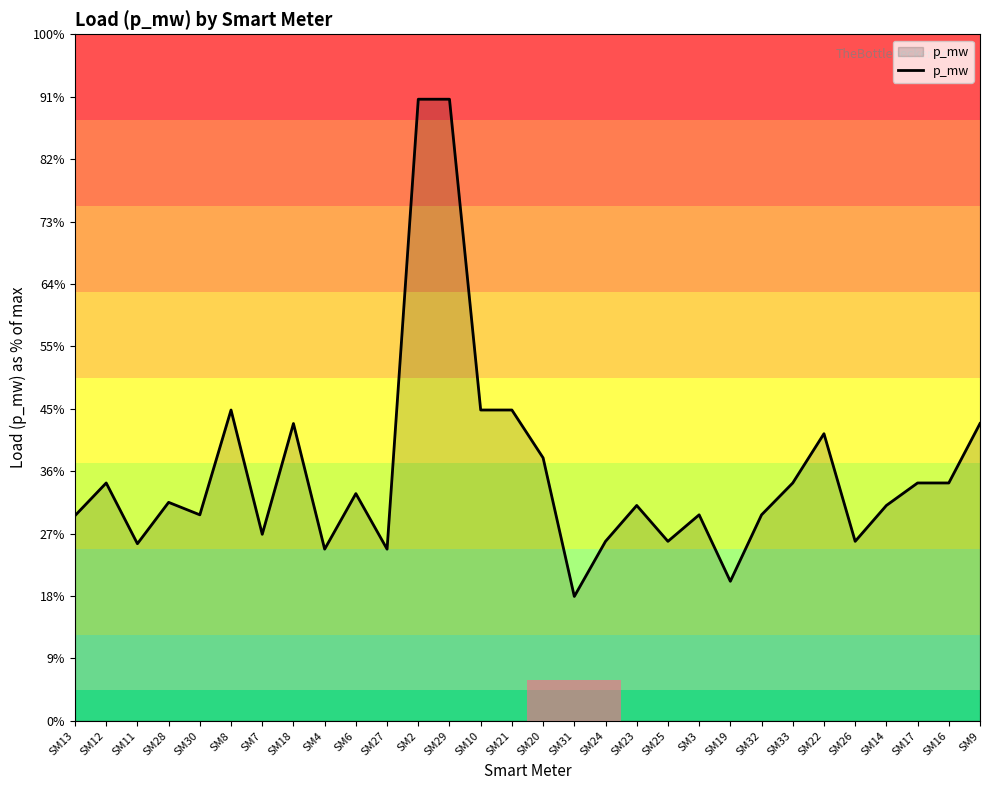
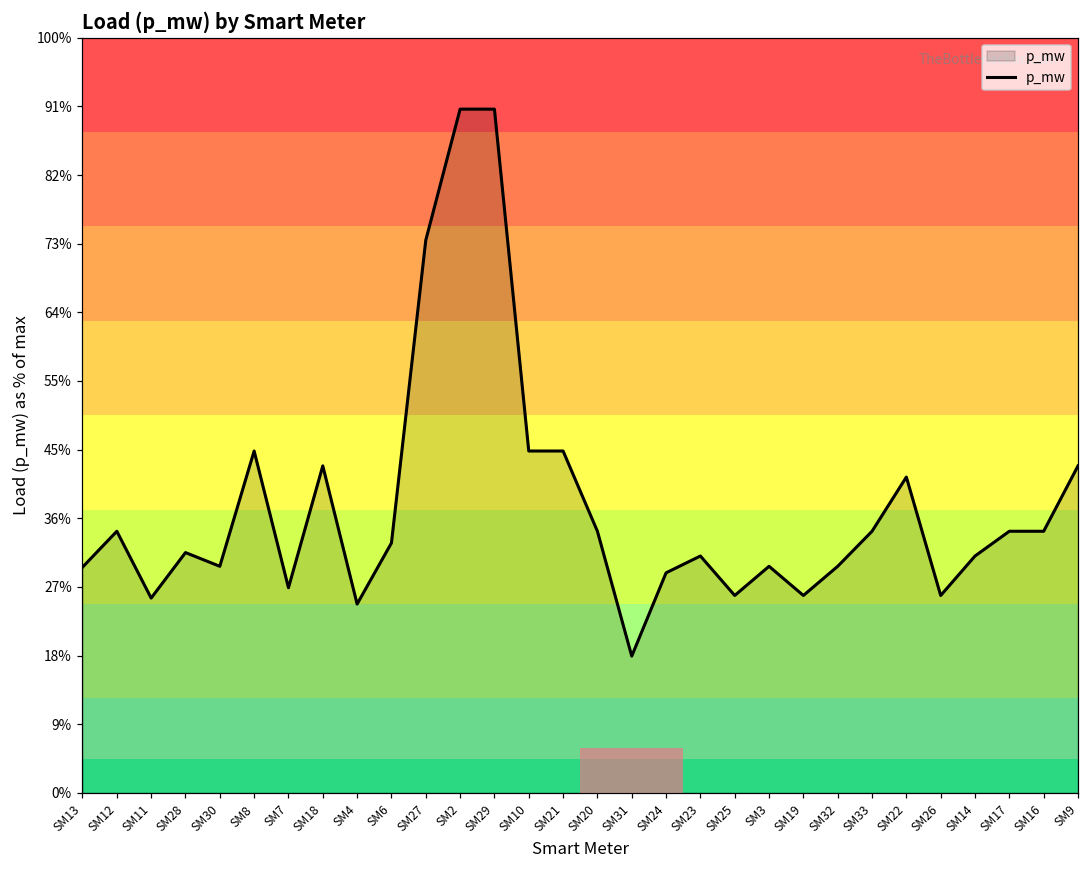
  {
    "SM13": "30%",
    "SM12": "35%",
    "SM11": "26%",
    "SM28": "32%",
    "SM30": "30%",
    "SM8": "45%",
    "SM7": "27%",
    "SM18": "43%",
    "SM4": "25%",
    "SM6": "33%",
-   "SM27": "25%",
+   "SM27": "73%",
    "SM2": "91%",
    "SM29": "91%",
    "SM10": "45%",
    "SM21": "45%",
-   "SM20": "38%",
+   "SM20": "35%",
    "SM31": "18%",
-   "SM24": "26%",
+   "SM24": "29%",
    "SM23": "31%",
    "SM25": "26%",
    "SM3": "30%",
-   "SM19": "20%",
+   "SM19": "26%",
    "SM32": "30%",
    "SM33": "35%",
    "SM22": "42%",
    "SM26": "26%",
    "SM14": "31%",
    "SM17": "35%",
    "SM16": "35%",
    "SM9": "43%"
  }
